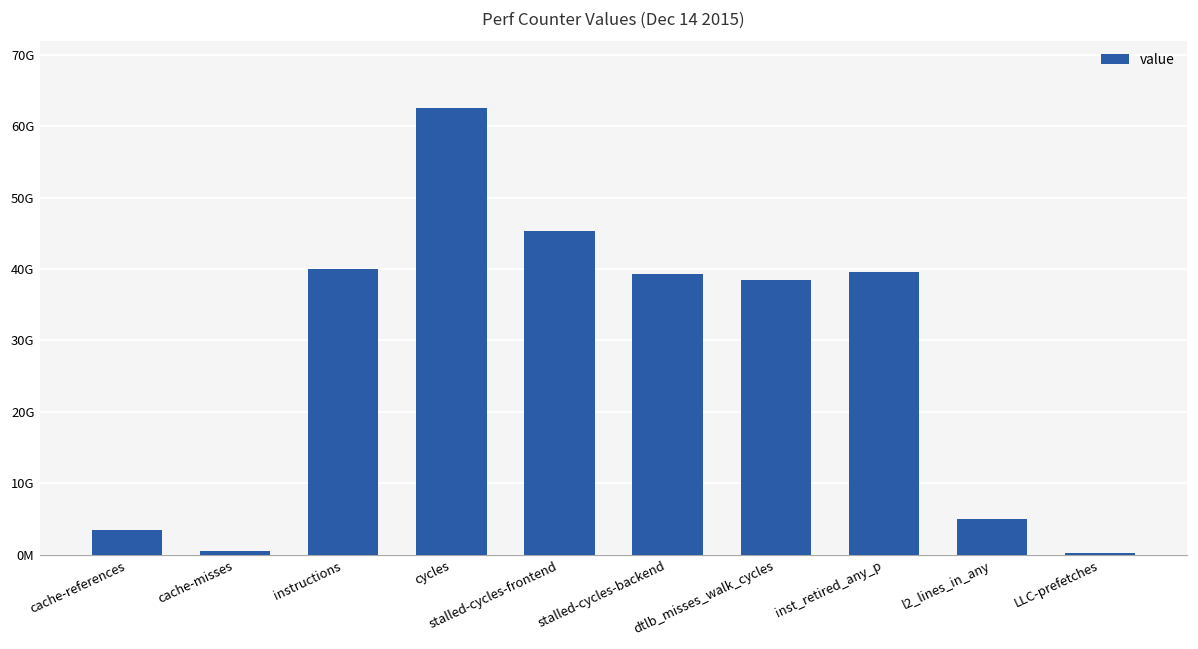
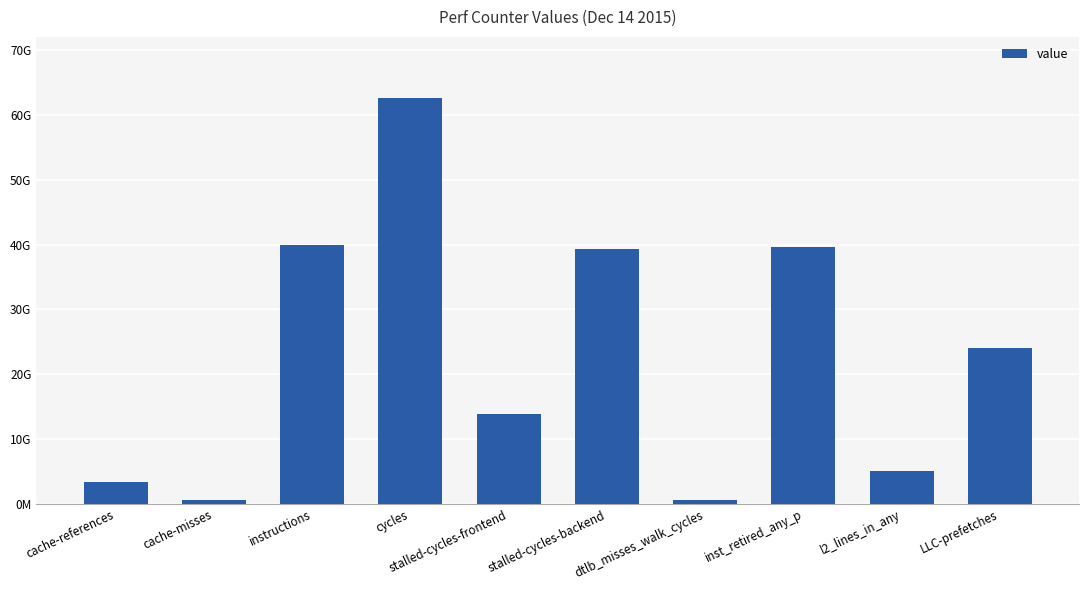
  {
    "cache-references": 3000000000,
    "cache-misses": 1000000000,
    "instructions": 40000000000,
    "cycles": 63000000000,
-   "stalled-cycles-frontend": 45000000000,
+   "stalled-cycles-frontend": 14000000000,
    "stalled-cycles-backend": 39000000000,
-   "dtlb_misses_walk_cycles": 38000000000,
+   "dtlb_misses_walk_cycles": 1000000000,
    "inst_retired_any_p": 40000000000,
    "l2_lines_in_any": 5000000000,
-   "LLC-prefetches": 0
+   "LLC-prefetches": 24000000000
  }
